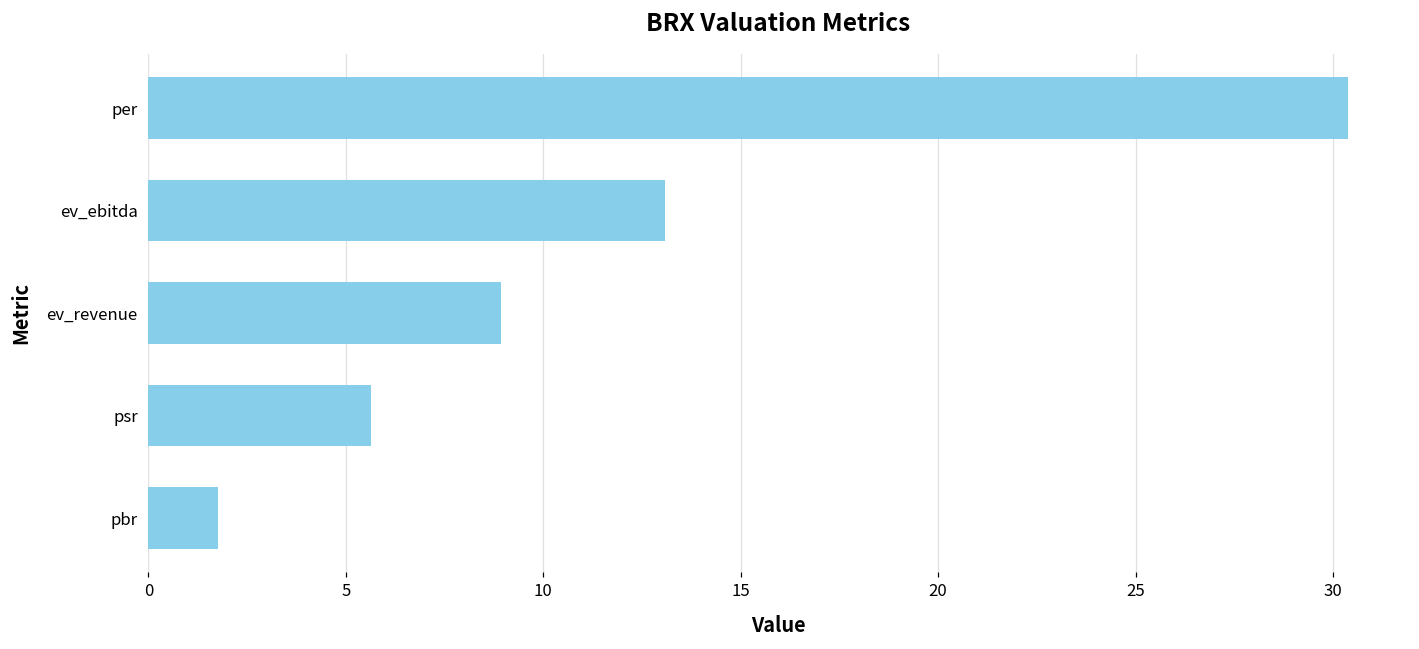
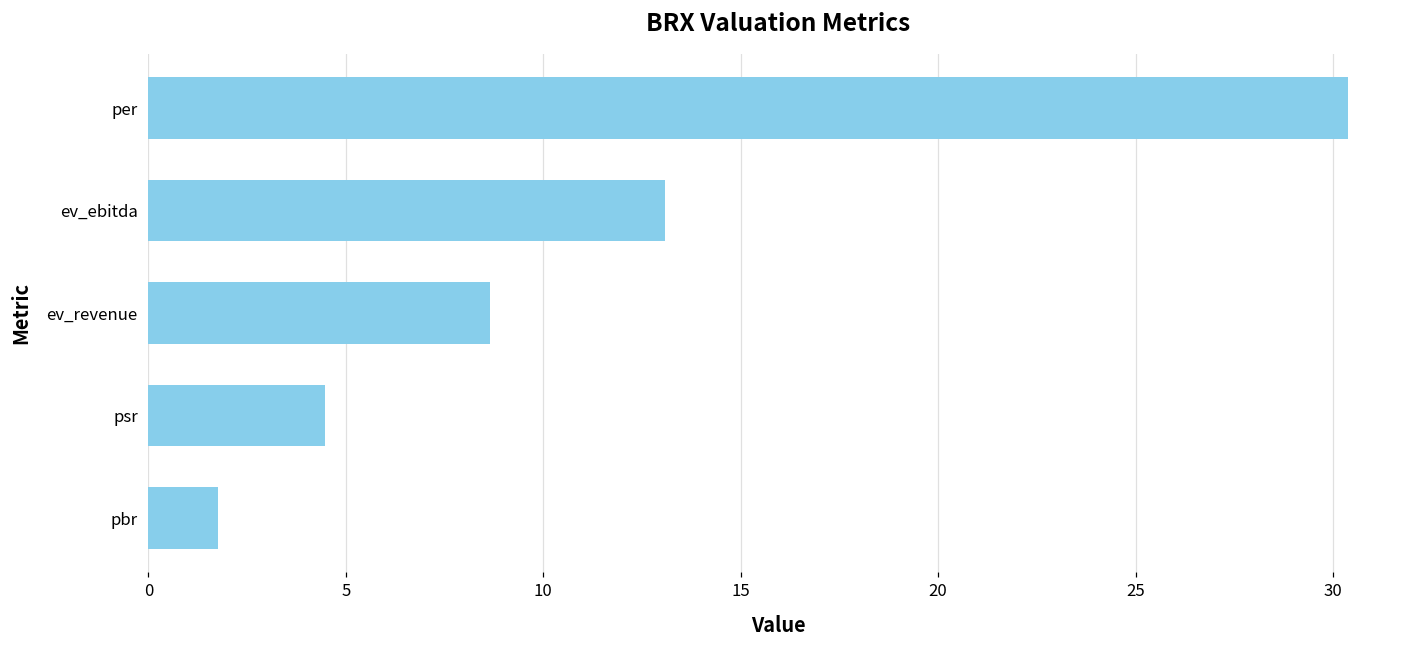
  {
    "per": 30.4,
    "ev_ebitda": 13.1,
-   "ev_revenue": 8.9,
-   "psr": 5.6,
+   "ev_revenue": 8.7,
+   "psr": 4.5,
    "pbr": 1.8
  }
